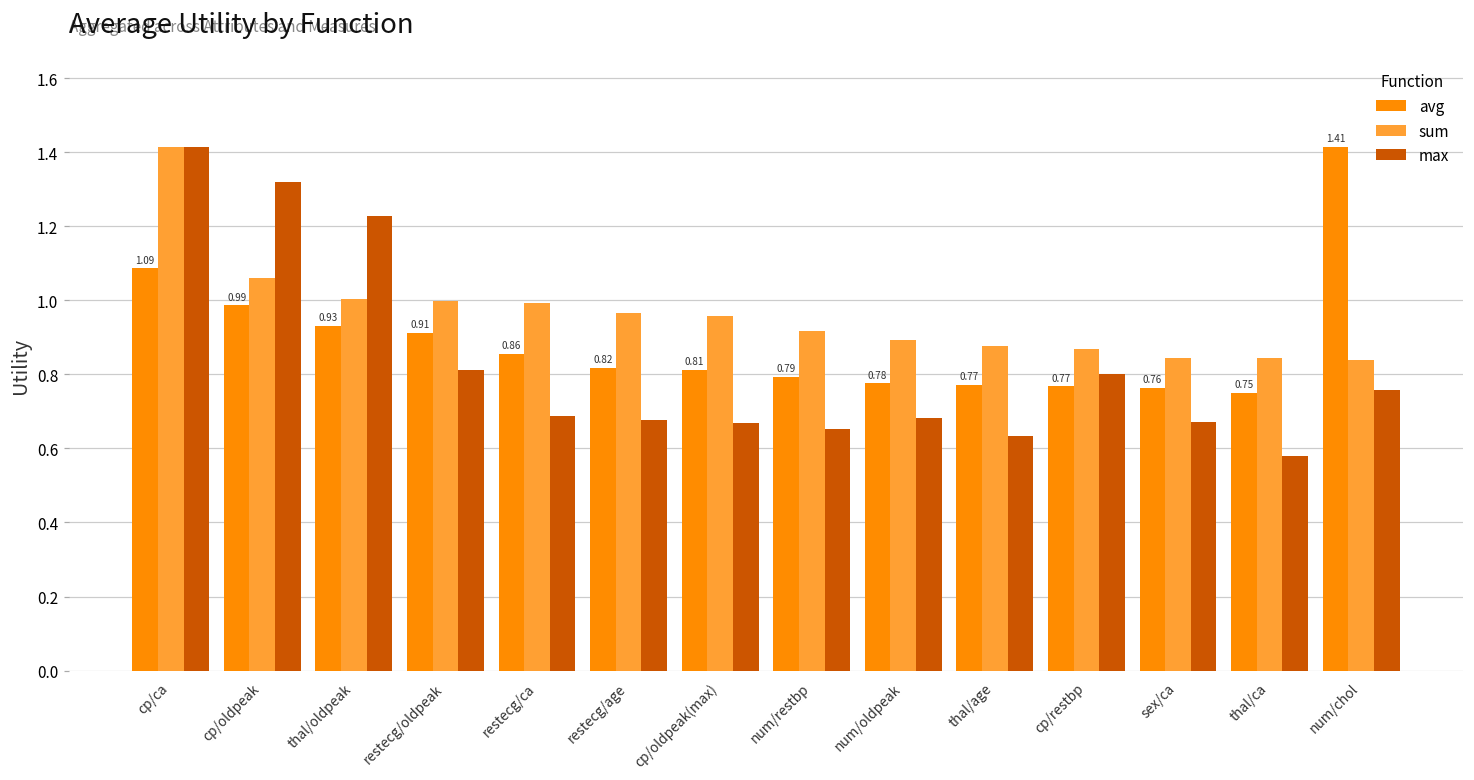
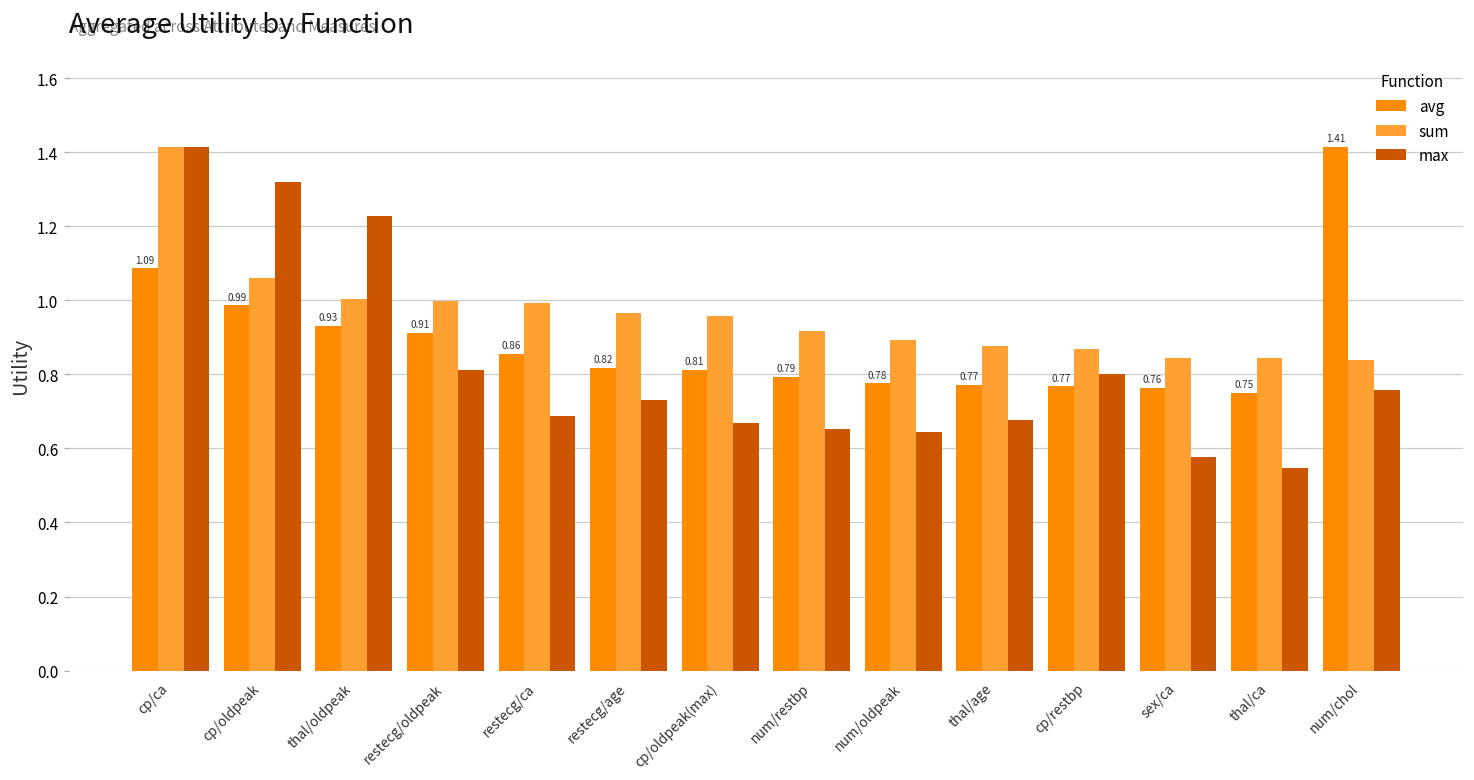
  {
    "max": {
      "cp/ca": 1.41,
      "cp/oldpeak": 1.32,
      "thal/oldpeak": 1.23,
      "restecg/oldpeak": 0.81,
      "restecg/ca": 0.69,
-     "restecg/age": 0.68,
+     "restecg/age": 0.73,
      "cp/oldpeak(max)": 0.67,
      "num/restbp": 0.65,
-     "num/oldpeak": 0.68,
-     "thal/age": 0.63,
+     "num/oldpeak": 0.65,
+     "thal/age": 0.68,
      "cp/restbp": 0.80,
-     "sex/ca": 0.67,
-     "thal/ca": 0.58,
+     "sex/ca": 0.58,
+     "thal/ca": 0.55,
      "num/chol": 0.76
    }
  }
